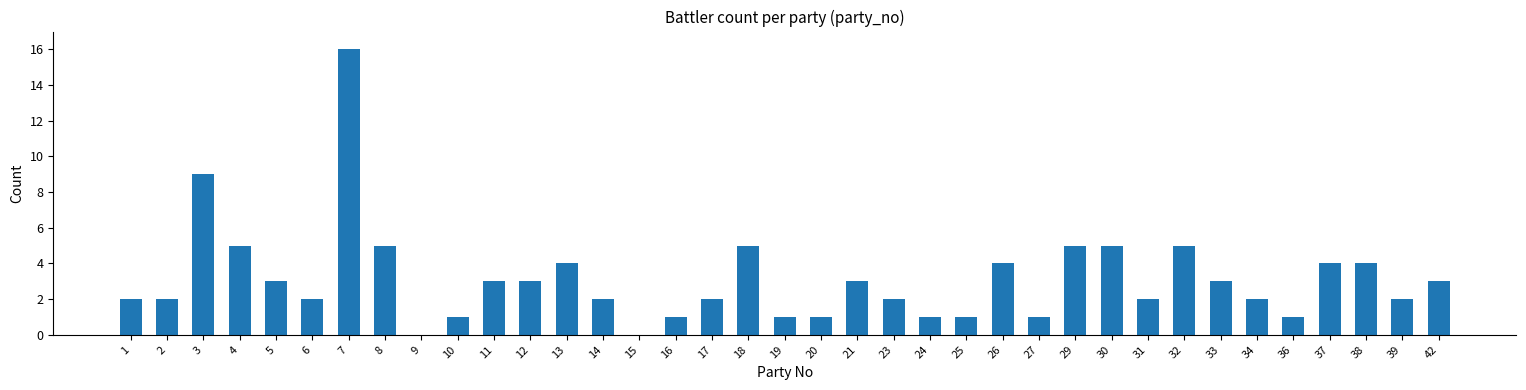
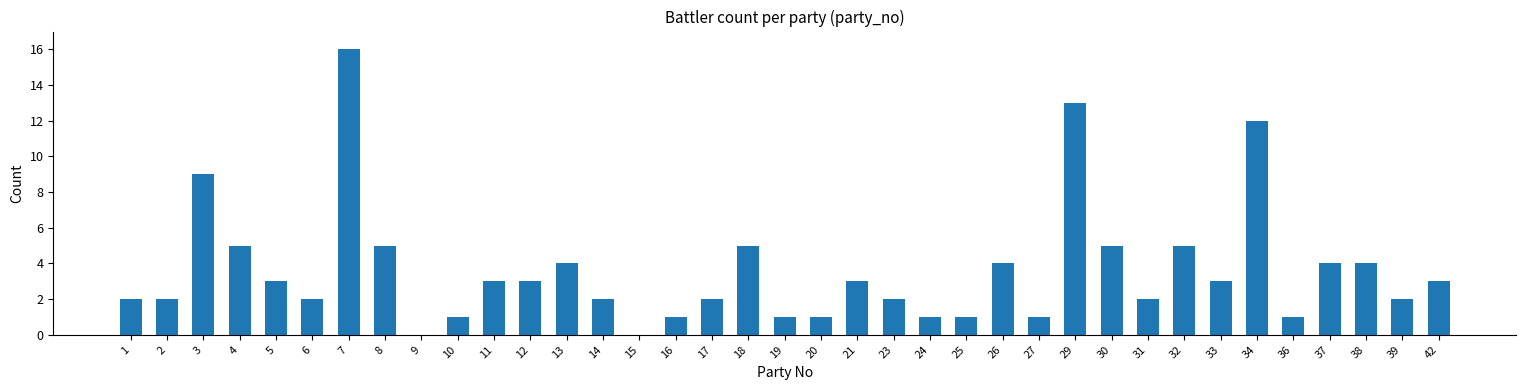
  {
    "1": 2,
    "2": 2,
    "3": 9,
    "4": 5,
    "5": 3,
    "6": 2,
    "7": 16,
    "8": 5,
    "9": 0,
    "10": 1,
    "11": 3,
    "12": 3,
    "13": 4,
    "14": 2,
    "15": 0,
    "16": 1,
    "17": 2,
    "18": 5,
    "19": 1,
    "20": 1,
    "21": 3,
    "23": 2,
    "24": 1,
    "25": 1,
    "26": 4,
    "27": 1,
-   "29": 5,
+   "29": 13,
    "30": 5,
    "31": 2,
    "32": 5,
    "33": 3,
-   "34": 2,
+   "34": 12,
    "36": 1,
    "37": 4,
    "38": 4,
    "39": 2,
    "42": 3
  }
